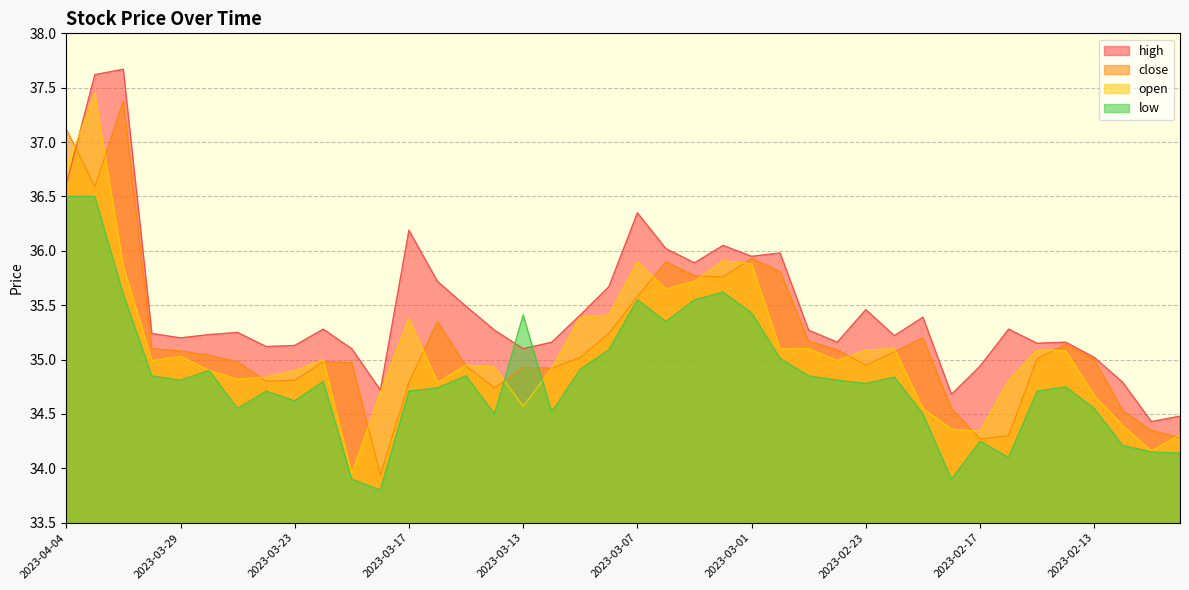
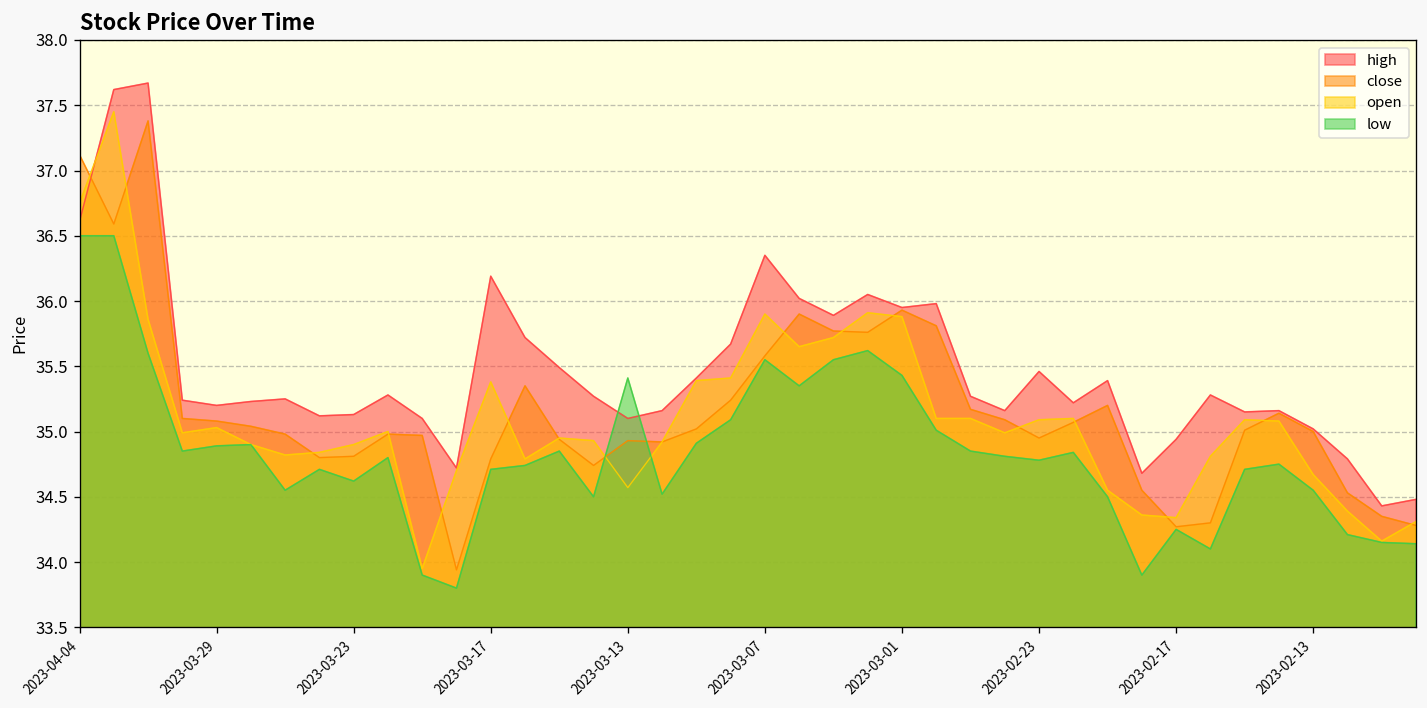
  {
    "high": {
      "2023-04-04": 36.61,
      "2023-03-29": 35.20,
      "2023-03-23": 35.13,
      "2023-03-17": 36.19,
      "2023-03-13": 35.10,
      "2023-03-07": 36.35,
      "2023-02-23": 35.46,
      "2023-02-17": 34.94
    },
    "low": {
      "2023-04-04": 36.50,
-     "2023-03-29": 34.81,
+     "2023-03-29": 34.89,
      "2023-03-23": 34.62,
      "2023-03-17": 34.71,
      "2023-03-13": 35.41,
      "2023-03-07": 35.55,
      "2023-03-01": 35.43,
      "2023-02-23": 34.78,
      "2023-02-13": 34.55
    }
  }
